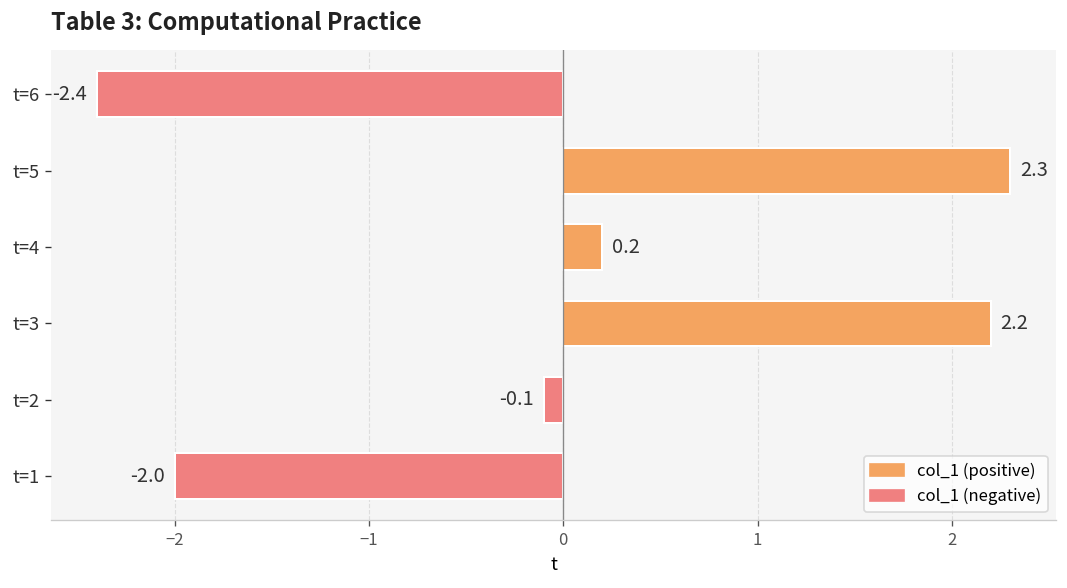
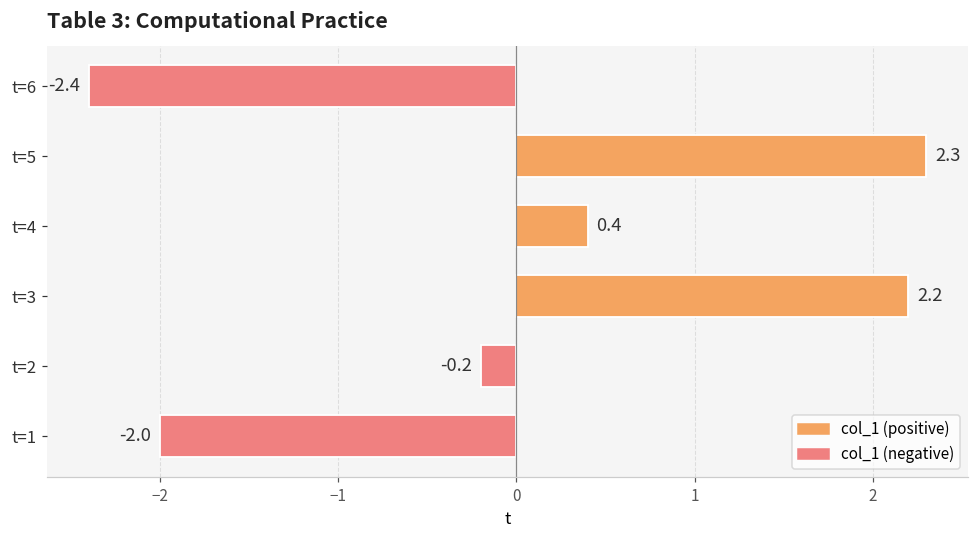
  {
    "t=6": -2.4,
    "t=5": 2.3,
-   "t=4": 0.2,
+   "t=4": 0.4,
    "t=3": 2.2,
-   "t=2": -0.1,
+   "t=2": -0.2,
    "t=1": -2.0
  }
